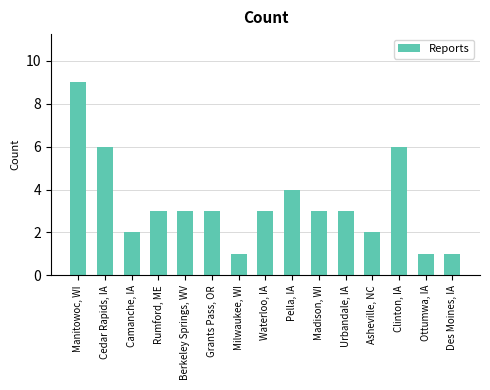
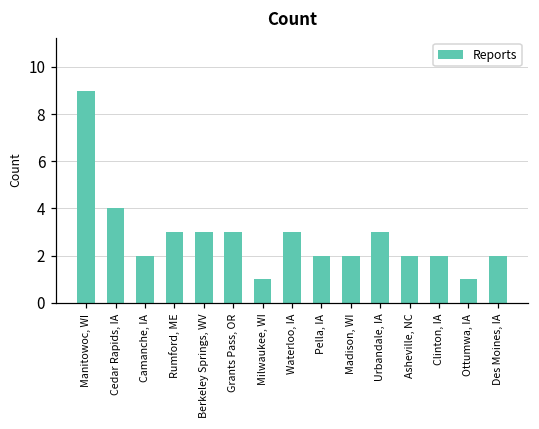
  {
    "Manitowoc, WI": 9,
-   "Cedar Rapids, IA": 6,
+   "Cedar Rapids, IA": 4,
    "Camanche, IA": 2,
    "Rumford, ME": 3,
    "Berkeley Springs, WV": 3,
    "Grants Pass, OR": 3,
    "Milwaukee, WI": 1,
    "Waterloo, IA": 3,
-   "Pella, IA": 4,
-   "Madison, WI": 3,
+   "Pella, IA": 2,
+   "Madison, WI": 2,
    "Urbandale, IA": 3,
    "Asheville, NC": 2,
-   "Clinton, IA": 6,
+   "Clinton, IA": 2,
    "Ottumwa, IA": 1,
-   "Des Moines, IA": 1
+   "Des Moines, IA": 2
  }
